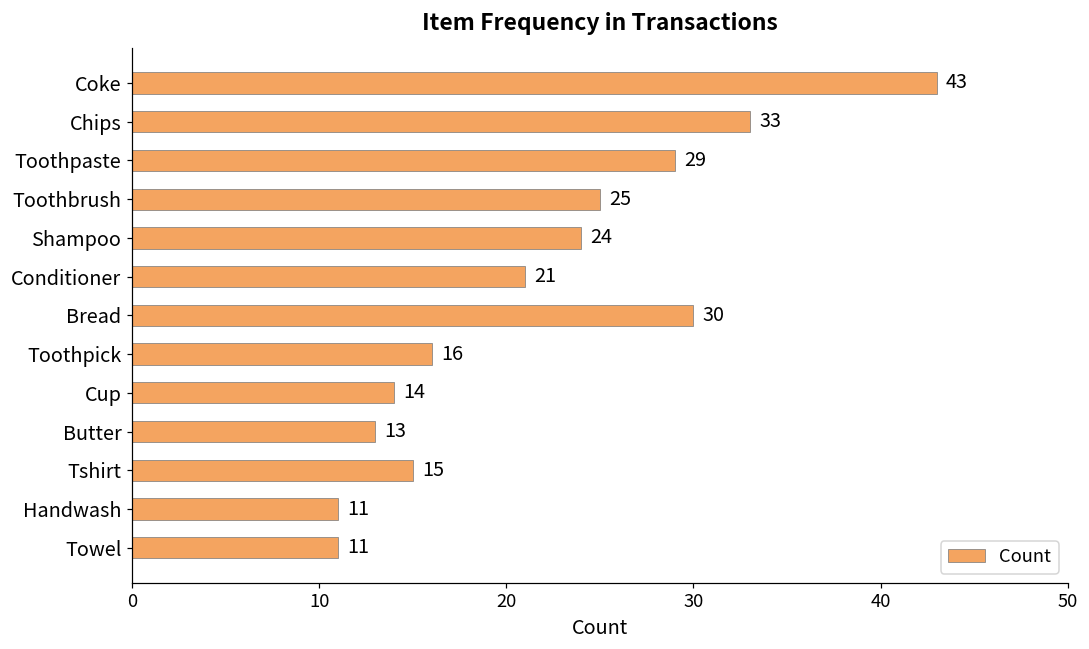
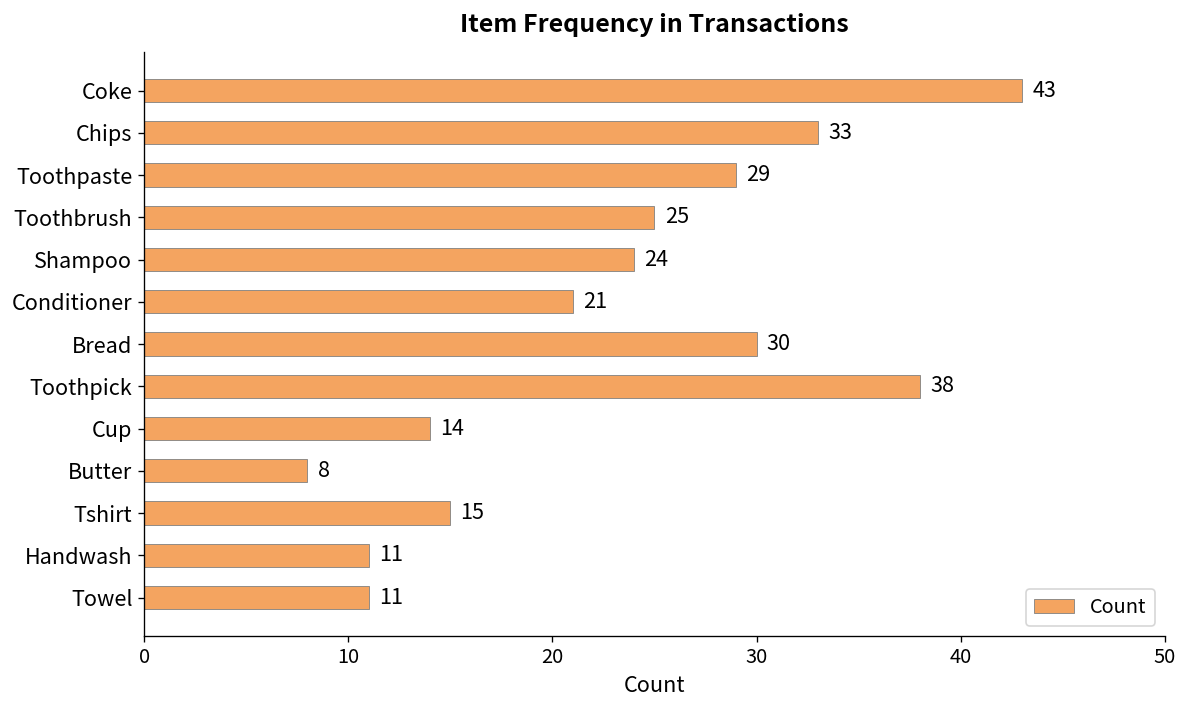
  {
    "Coke": 43,
    "Chips": 33,
    "Toothpaste": 29,
    "Toothbrush": 25,
    "Shampoo": 24,
    "Conditioner": 21,
    "Bread": 30,
-   "Toothpick": 16,
+   "Toothpick": 38,
    "Cup": 14,
-   "Butter": 13,
+   "Butter": 8,
    "Tshirt": 15,
    "Handwash": 11,
    "Towel": 11
  }
